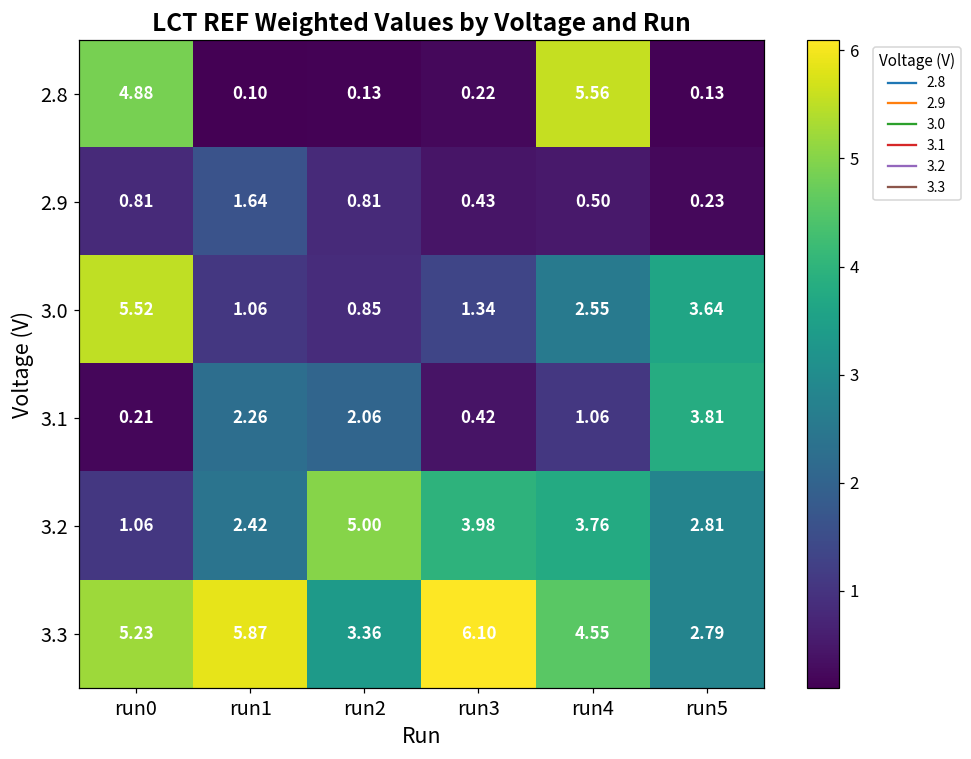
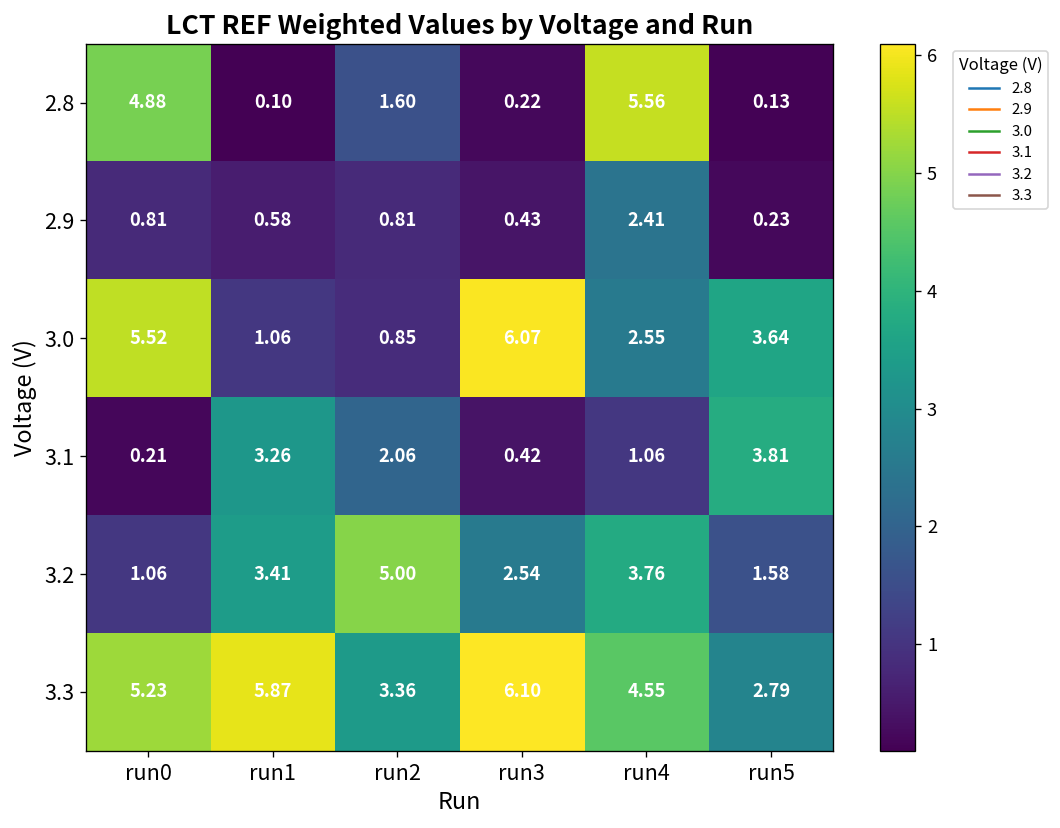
  {
    "2.8": {
      "run0": 4.88,
      "run1": 0.10,
-     "run2": 0.13,
+     "run2": 1.60,
      "run3": 0.22,
      "run4": 5.56,
      "run5": 0.13
    },
    "2.9": {
      "run0": 0.81,
-     "run1": 1.64,
+     "run1": 0.58,
      "run2": 0.81,
      "run3": 0.43,
-     "run4": 0.50,
+     "run4": 2.41,
      "run5": 0.23
    },
    "3.0": {
      "run0": 5.52,
      "run1": 1.06,
      "run2": 0.85,
-     "run3": 1.34,
+     "run3": 6.07,
      "run4": 2.55,
      "run5": 3.64
    },
    "3.1": {
      "run0": 0.21,
-     "run1": 2.26,
+     "run1": 3.26,
      "run2": 2.06,
      "run3": 0.42,
      "run4": 1.06,
      "run5": 3.81
    },
    "3.2": {
      "run0": 1.06,
-     "run1": 2.42,
+     "run1": 3.41,
      "run2": 5.00,
-     "run3": 3.98,
+     "run3": 2.54,
      "run4": 3.76,
-     "run5": 2.81
+     "run5": 1.58
    },
    "3.3": {
      "run0": 5.23,
      "run1": 5.87,
      "run2": 3.36,
      "run3": 6.10,
      "run4": 4.55,
      "run5": 2.79
    }
  }
